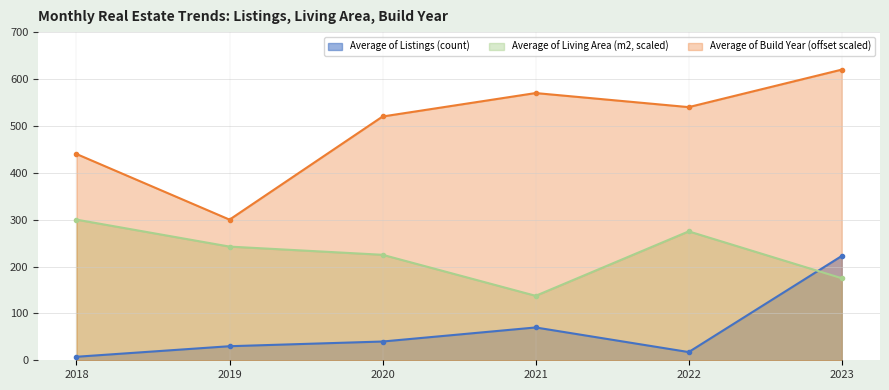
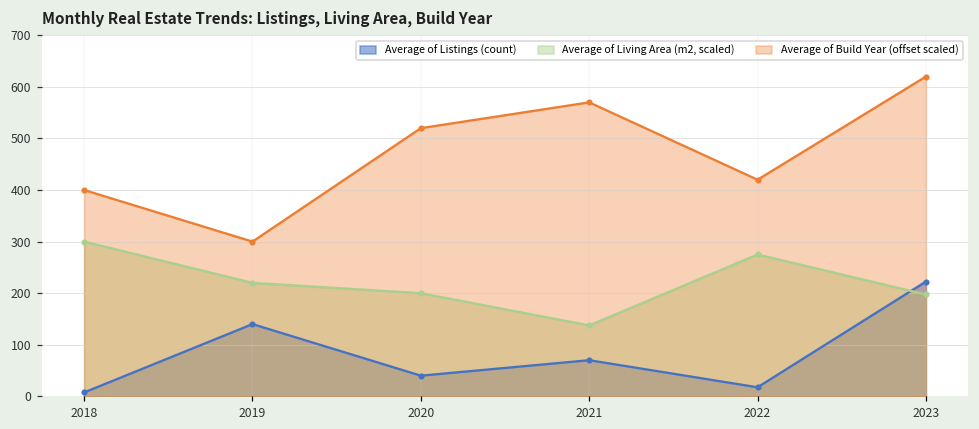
  {
    "Average of Listings (count)": {
      "2018": 10,
-     "2019": 30,
+     "2019": 140,
      "2020": 40,
      "2021": 70,
      "2022": 20,
      "2023": 220
    },
    "Average of Living Area (m2, scaled)": {
      "2018": 300,
-     "2019": 240,
-     "2020": 230,
+     "2019": 220,
+     "2020": 200,
      "2021": 140,
      "2022": 280,
-     "2023": 180
+     "2023": 200
    },
    "Average of Build Year (offset scaled)": {
-     "2018": 440,
+     "2018": 400,
      "2019": 300,
      "2020": 520,
      "2021": 570,
-     "2022": 540,
+     "2022": 420,
      "2023": 620
    }
  }
